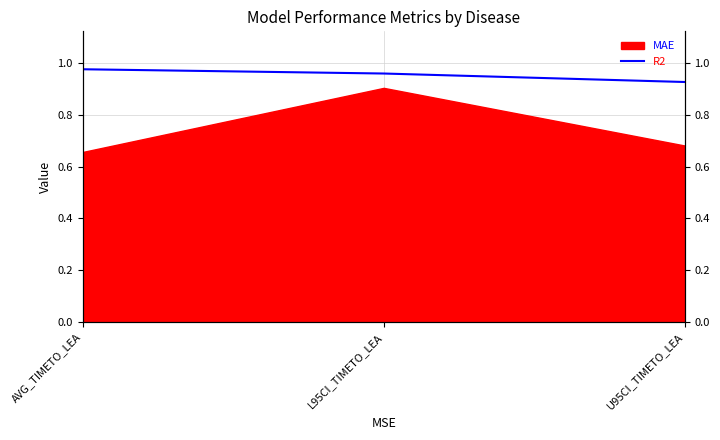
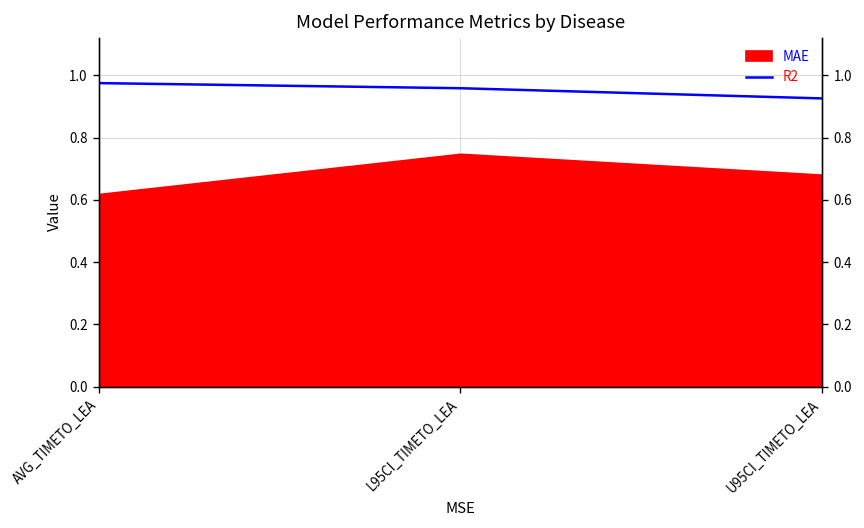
  {
    "MAE": {
-     "AVG_TIMETO_LEA": 0.66,
-     "L95CI_TIMETO_LEA": 0.90,
+     "AVG_TIMETO_LEA": 0.62,
+     "L95CI_TIMETO_LEA": 0.75,
      "U95CI_TIMETO_LEA": 0.68
    },
    "R2": {
      "AVG_TIMETO_LEA": 0.98,
      "L95CI_TIMETO_LEA": 0.96,
      "U95CI_TIMETO_LEA": 0.93
    }
  }
